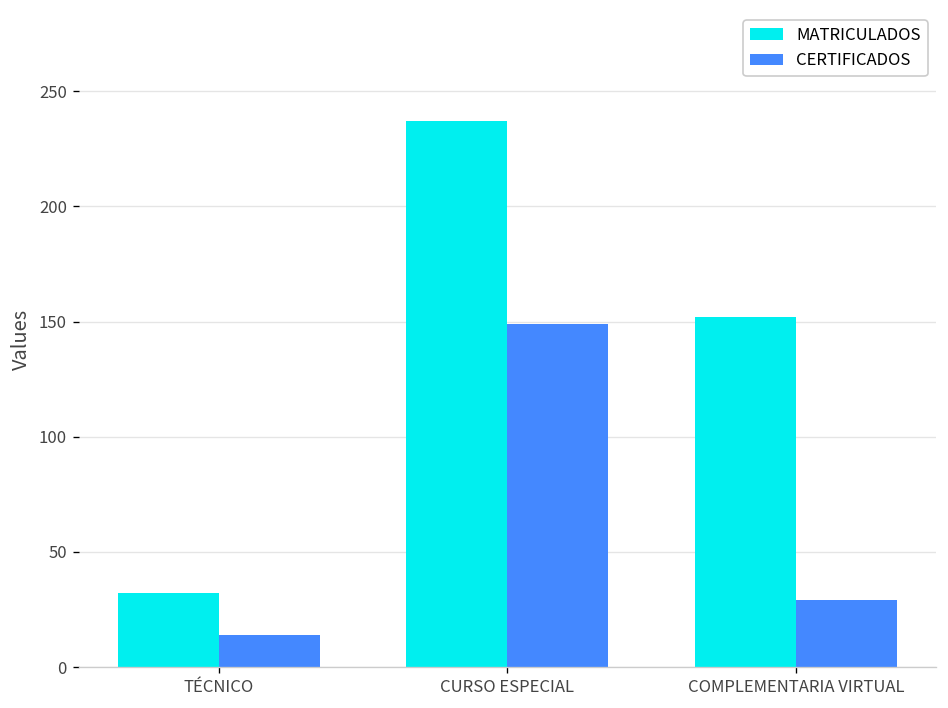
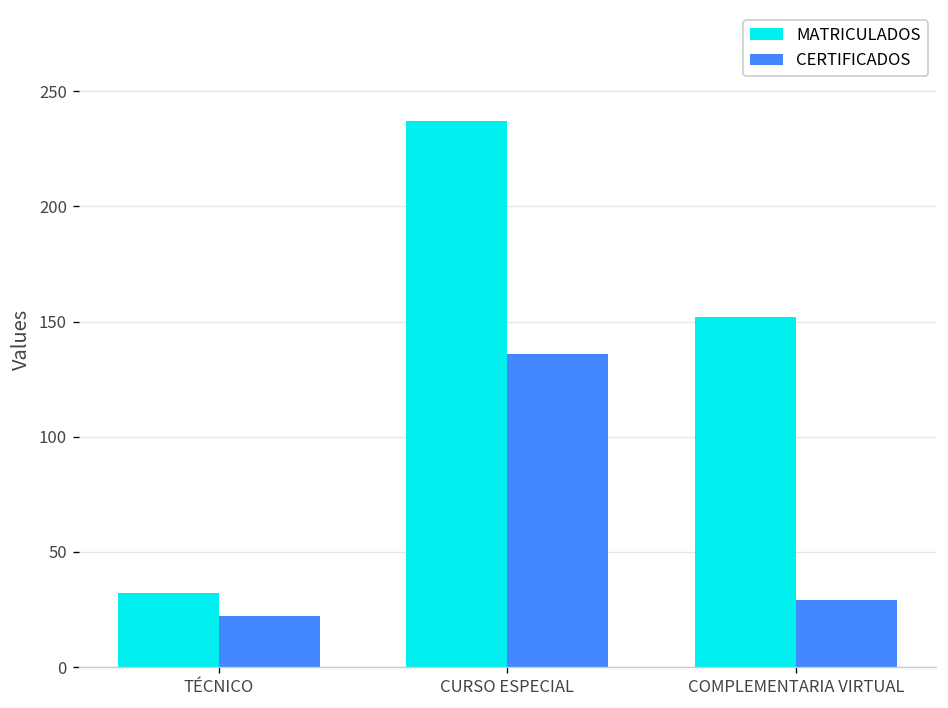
  {
    "MATRICULADOS": {
      "TÉCNICO": 32,
      "CURSO ESPECIAL": 237,
      "COMPLEMENTARIA VIRTUAL": 152
    },
    "CERTIFICADOS": {
-     "TÉCNICO": 14,
-     "CURSO ESPECIAL": 149,
+     "TÉCNICO": 22,
+     "CURSO ESPECIAL": 136,
      "COMPLEMENTARIA VIRTUAL": 29
    }
  }
